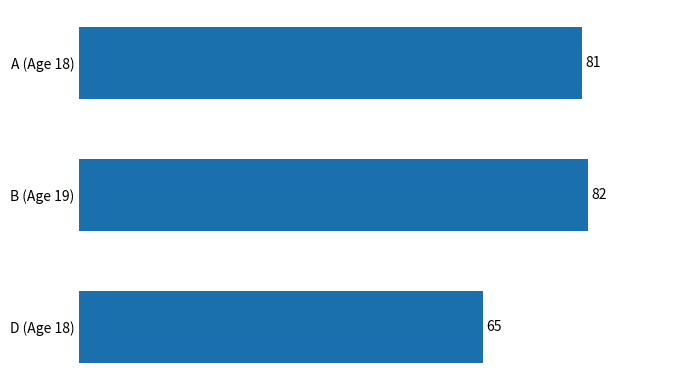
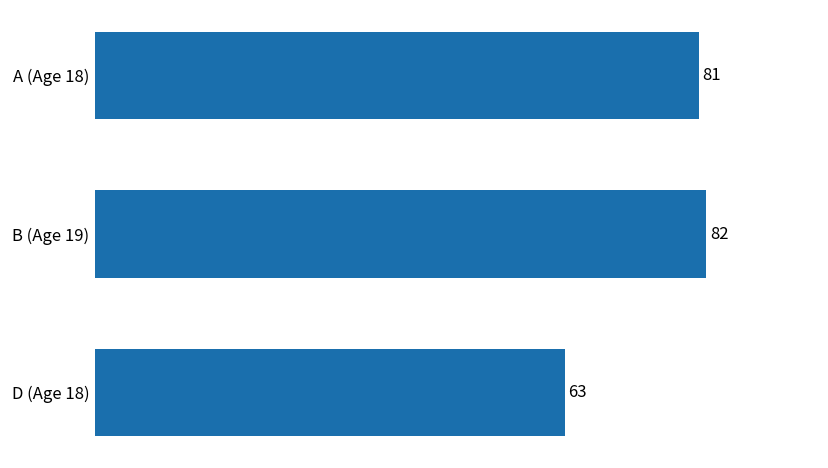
  {
    "A (Age 18)": 81,
    "B (Age 19)": 82,
-   "D (Age 18)": 65
+   "D (Age 18)": 63
  }
